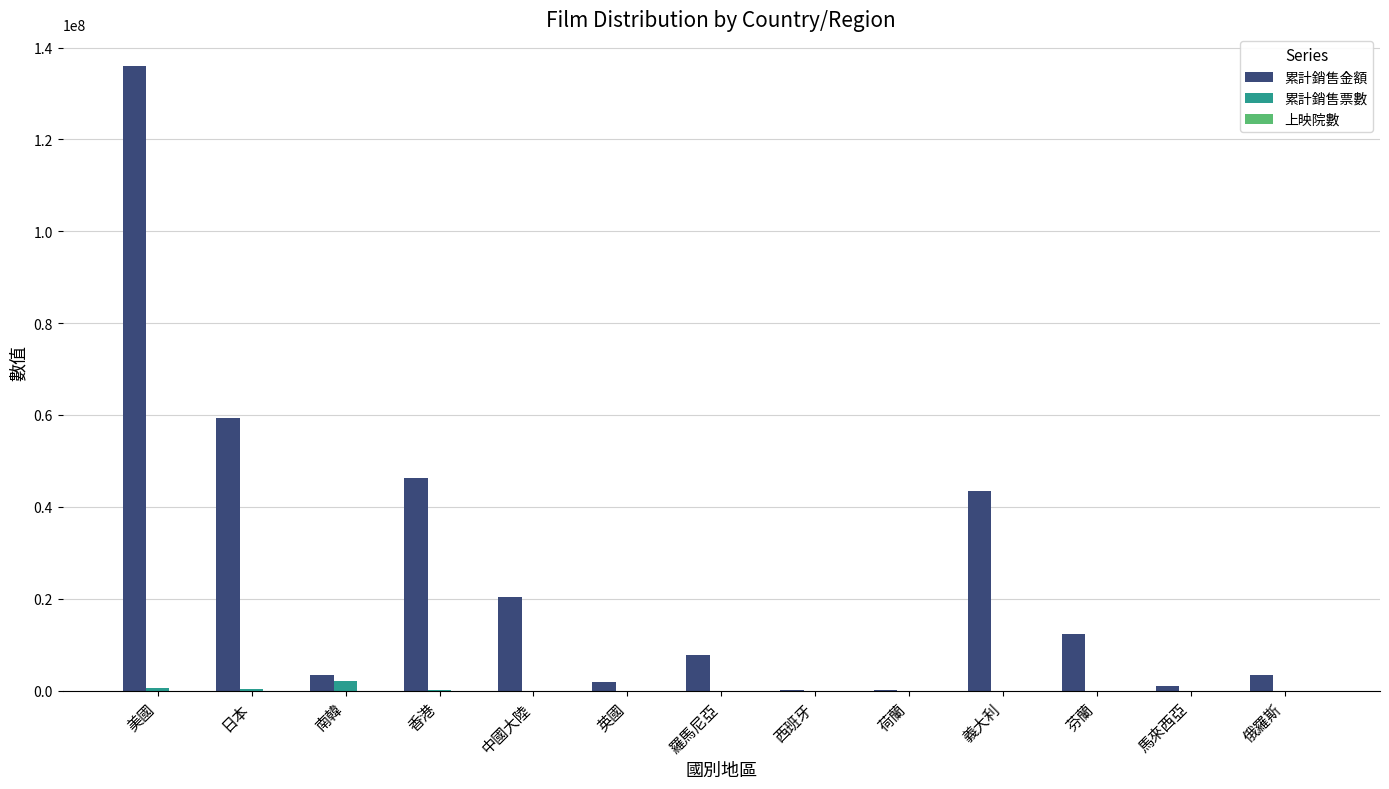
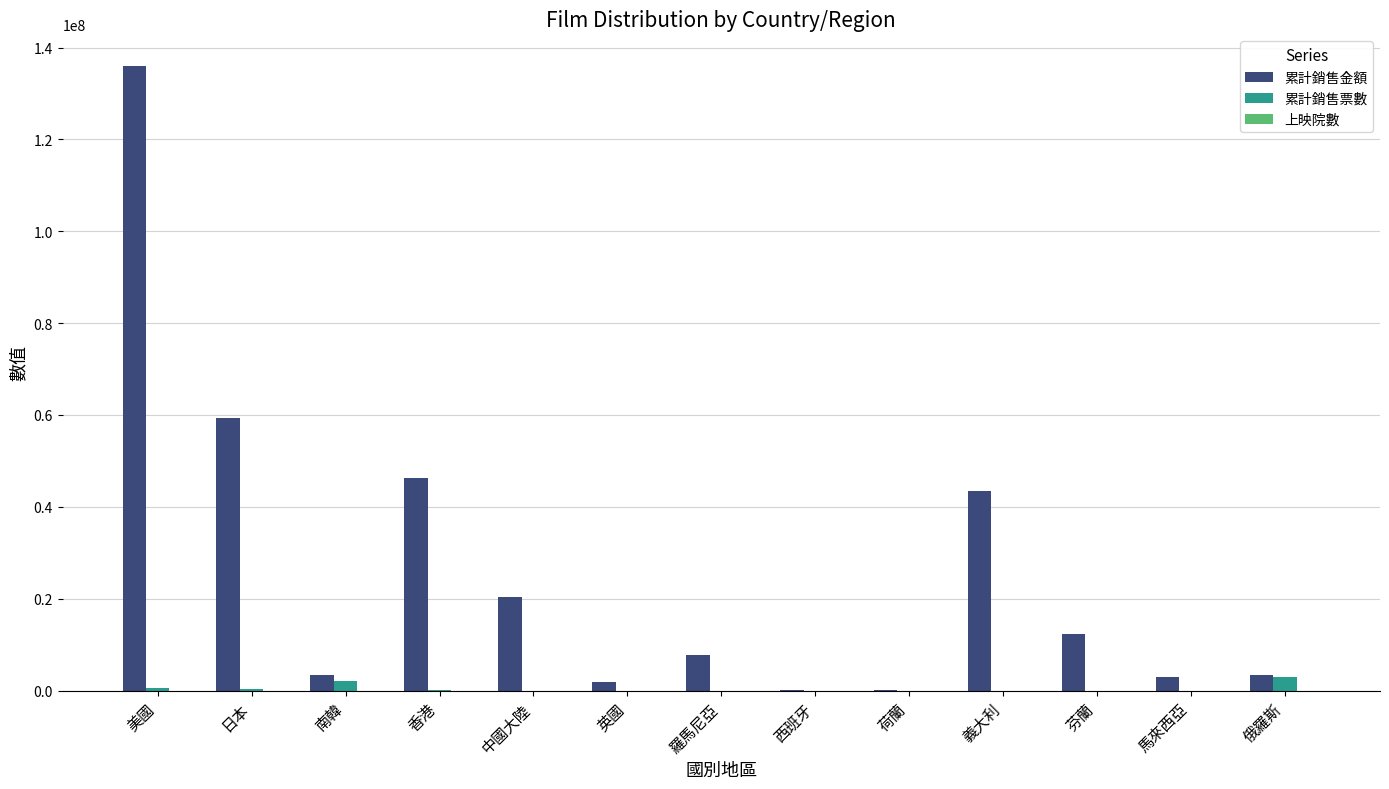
  {
    "累計銷售金額": {
      "美國": 136000000,
      "日本": 59000000,
      "南韓": 3000000,
      "香港": 46000000,
      "中國大陸": 20000000,
      "英國": 2000000,
      "羅馬尼亞": 8000000,
      "義大利": 43000000,
      "芬蘭": 12000000,
-     "馬來西亞": 1000000,
+     "馬來西亞": 3000000,
      "俄羅斯": 3000000
    },
    "累計銷售票數": {
      "美國": 1000000,
      "南韓": 2000000,
-     "俄羅斯": 0
+     "俄羅斯": 3000000
    }
  }
